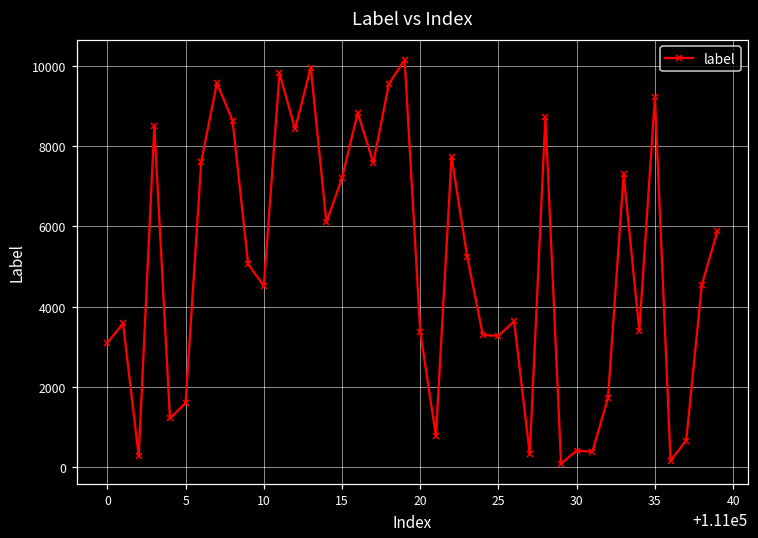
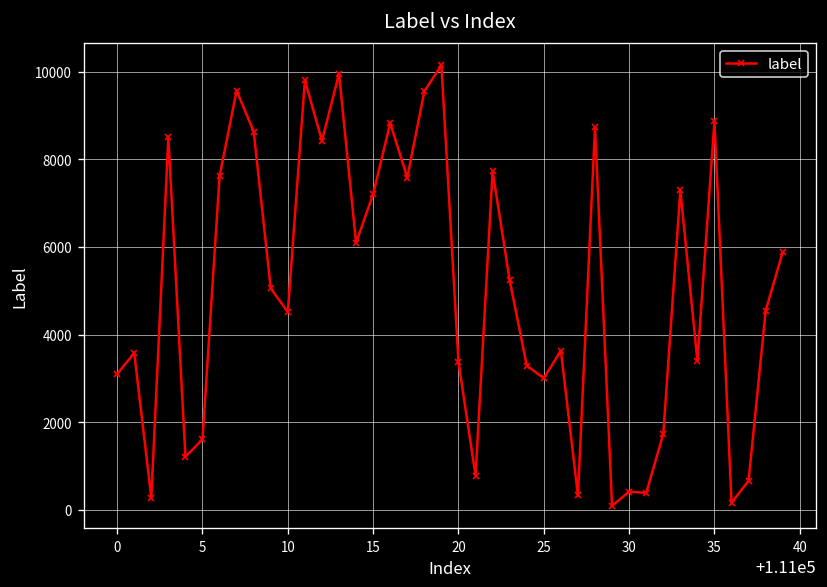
  {
    "0": 3100,
    "5": 1600,
    "10": 4500,
    "15": 7200,
    "20": 3400,
-   "25": 3300,
+   "25": 3000,
    "30": 400,
-   "35": 9200
+   "35": 8900
  }
